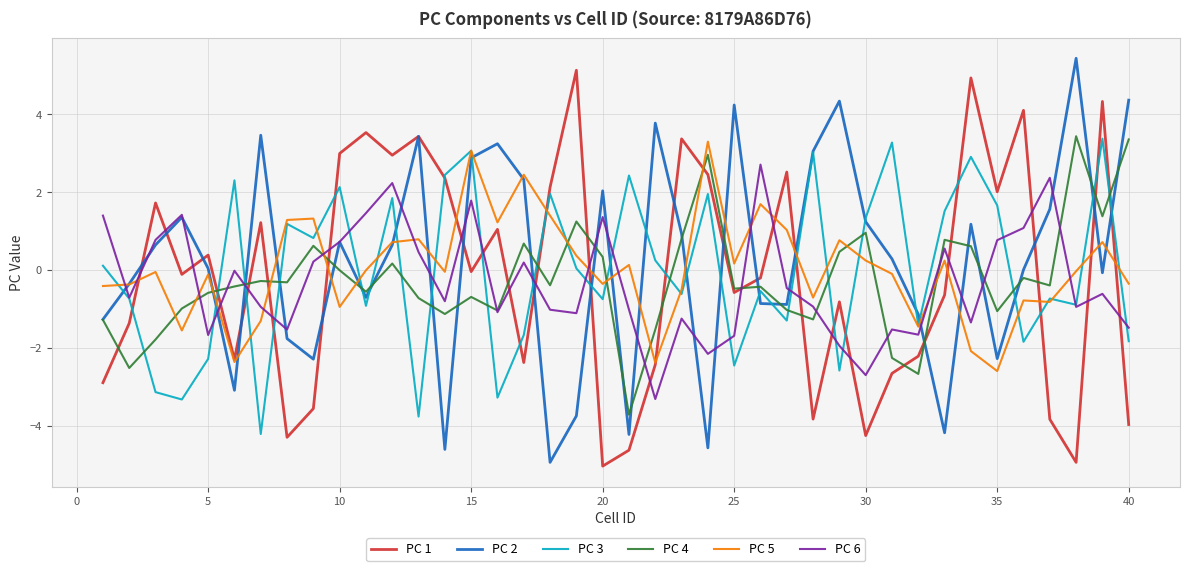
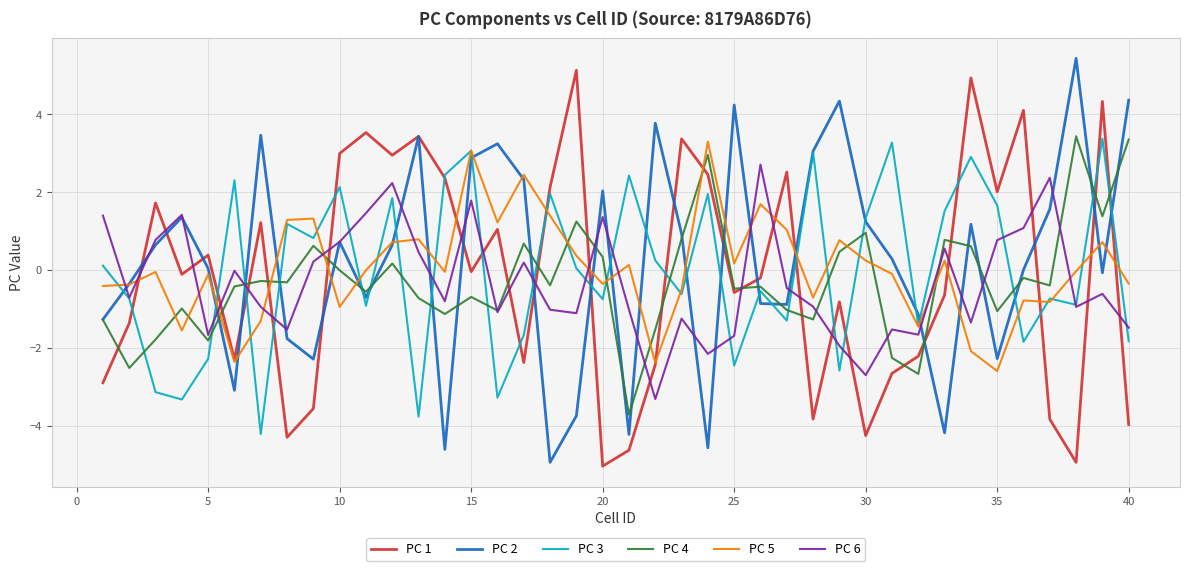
  {
    "PC 1": {
      "5": 0.4,
      "10": 3.0,
      "15": 0.0,
      "20": -5.0,
      "25": -0.6,
      "30": -4.3,
      "35": 2.0,
      "40": -4.0
    },
    "PC 2": {
      "5": 0.0,
      "15": 2.9,
      "20": 2.0,
      "25": 4.2,
      "30": 1.2,
      "35": -2.3,
      "40": 4.4
    },
    "PC 3": {
      "5": -2.3,
      "10": 2.1,
      "20": -0.7,
      "25": -2.5,
      "30": 1.3,
      "35": 1.7,
      "40": -1.8
    },
    "PC 4": {
-     "5": -0.6,
+     "5": -1.8,
      "10": 0.0,
      "15": -0.7,
      "20": 0.3,
      "25": -0.5,
      "30": 1.0,
      "35": -1.1,
      "40": 3.4
    },
    "PC 5": {
      "5": -0.1,
      "10": -0.9,
      "20": -0.4,
      "25": 0.2,
      "30": 0.2,
      "35": -2.6,
      "40": -0.4
    },
    "PC 6": {
      "5": -1.7,
      "15": 1.8,
      "20": 1.4,
      "25": -1.7,
      "30": -2.7,
      "35": 0.8,
      "40": -1.5
    }
  }
